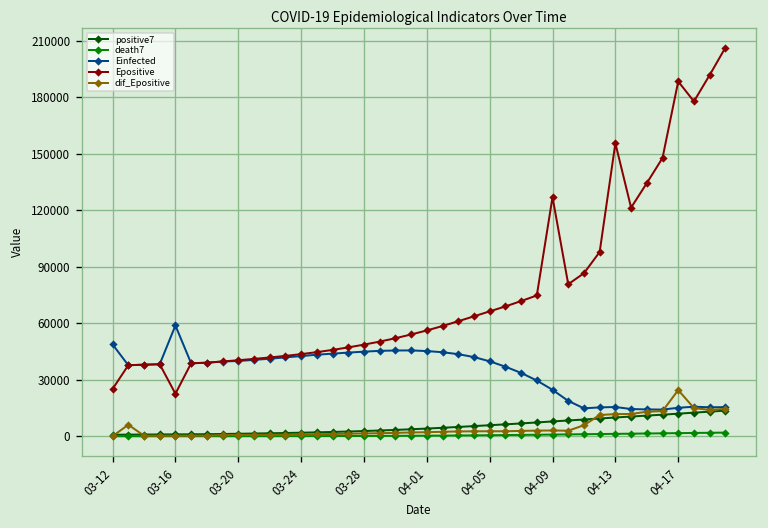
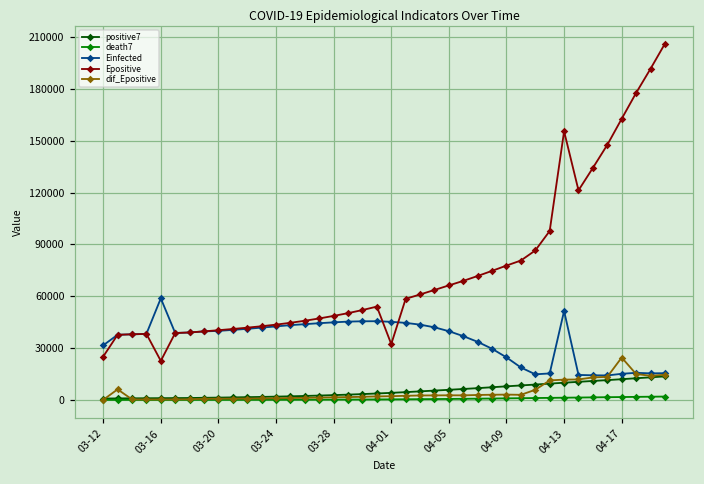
  {
    "Einfected": {
-     "03-12": 49000,
+     "03-12": 32000,
      "03-16": 59000,
      "03-28": 45000,
      "04-01": 45000,
      "04-05": 40000,
      "04-09": 25000,
-     "04-13": 15000,
+     "04-13": 51000,
      "04-17": 15000
    },
    "Epositive": {
      "03-12": 25000,
      "03-16": 23000,
      "03-28": 49000,
-     "04-01": 56000,
+     "04-01": 32000,
      "04-05": 66000,
-     "04-09": 127000,
+     "04-09": 78000,
      "04-13": 156000,
-     "04-17": 188000
+     "04-17": 163000
    },
    "dif_Epositive": {
      "04-01": 2000,
      "04-05": 3000,
      "04-09": 3000,
      "04-13": 12000,
      "04-17": 25000
    }
  }
